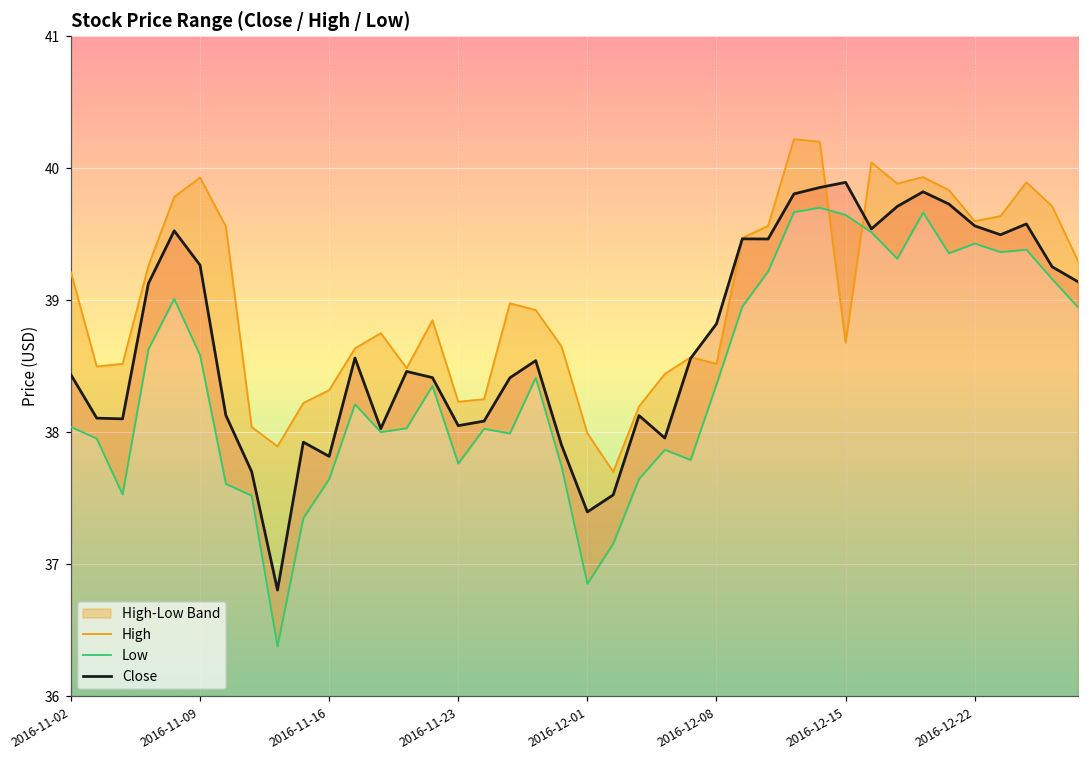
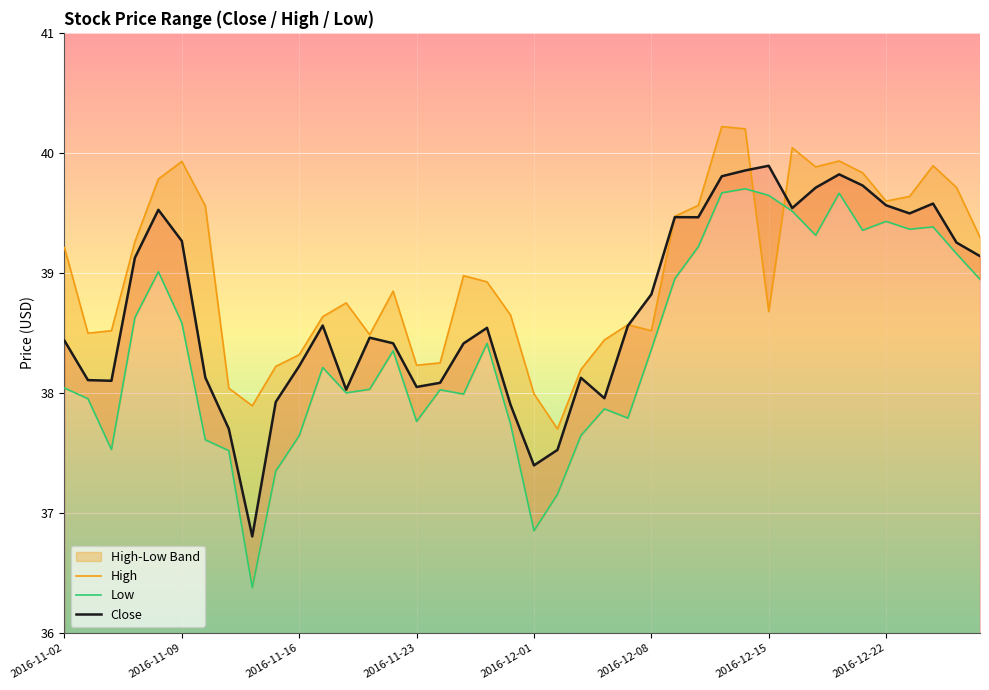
  {
    "Low": {
      "2016-11-02": 38.04,
      "2016-11-09": 38.58,
      "2016-11-16": 37.64,
      "2016-11-23": 37.76,
      "2016-12-01": 36.85,
      "2016-12-08": 38.36,
      "2016-12-22": 39.43
    },
    "Close": {
      "2016-11-02": 38.44,
      "2016-11-09": 39.27,
-     "2016-11-16": 37.82,
+     "2016-11-16": 38.22,
      "2016-11-23": 38.05,
      "2016-12-01": 37.40,
      "2016-12-08": 38.82,
      "2016-12-15": 39.89,
      "2016-12-22": 39.56
    }
  }
